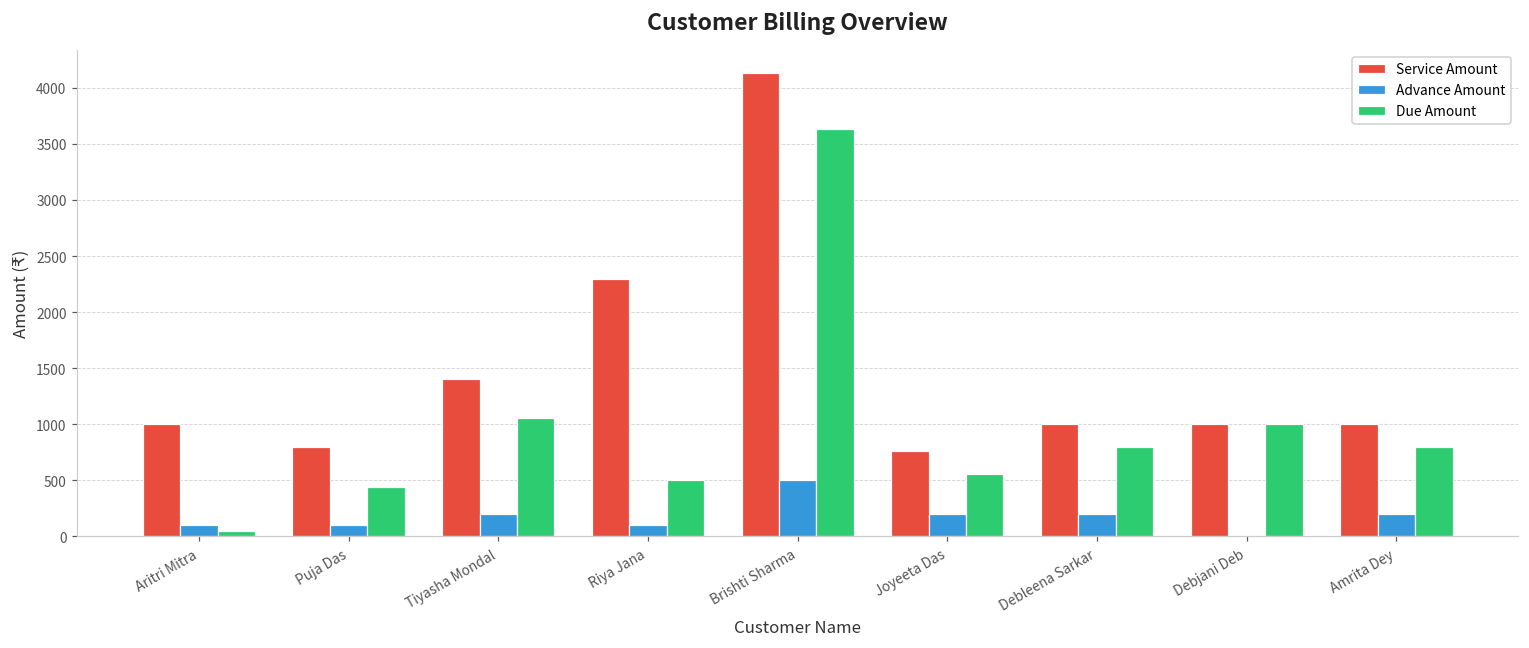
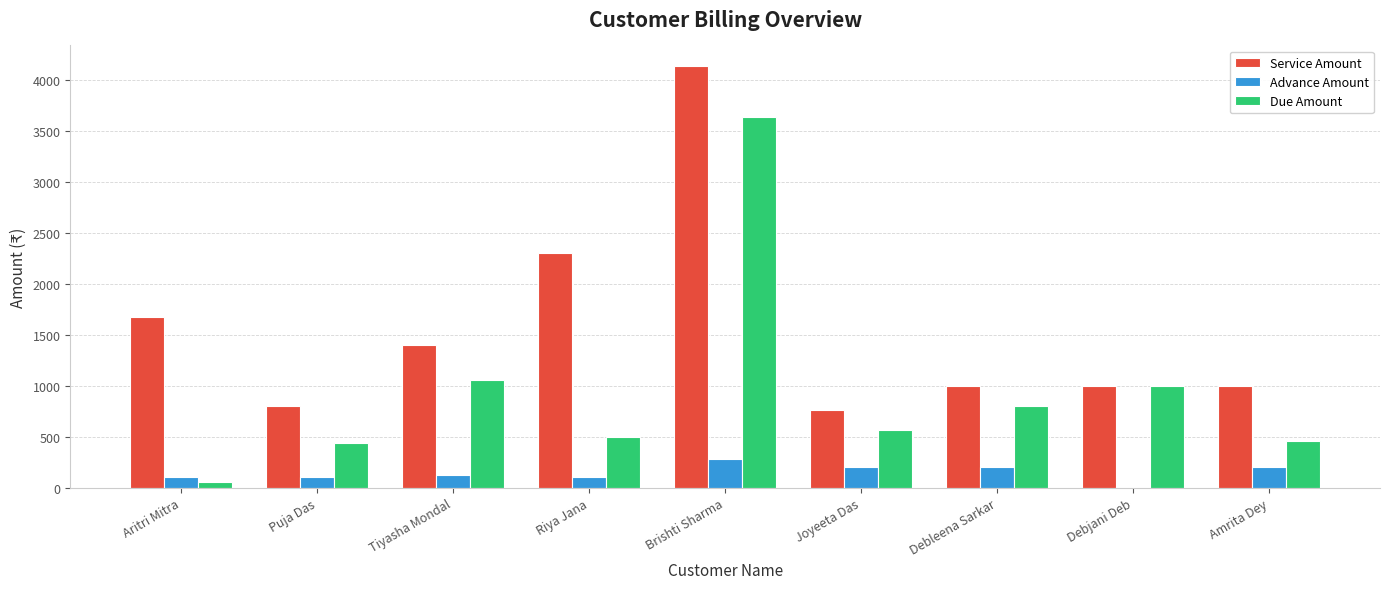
  {
    "Service Amount": {
-     "Aritri Mitra": 1000,
+     "Aritri Mitra": 1670,
      "Puja Das": 800,
      "Tiyasha Mondal": 1400,
      "Riya Jana": 2300,
      "Brishti Sharma": 4130,
      "Joyeeta Das": 760,
      "Debleena Sarkar": 1000,
      "Debjani Deb": 1000,
      "Amrita Dey": 1000
    },
    "Advance Amount": {
      "Aritri Mitra": 100,
      "Puja Das": 100,
-     "Tiyasha Mondal": 200,
+     "Tiyasha Mondal": 120,
      "Riya Jana": 100,
-     "Brishti Sharma": 500,
+     "Brishti Sharma": 280,
      "Joyeeta Das": 200,
      "Debleena Sarkar": 200,
      "Debjani Deb": 0,
      "Amrita Dey": 200
    },
    "Due Amount": {
      "Aritri Mitra": 50,
      "Puja Das": 440,
      "Tiyasha Mondal": 1060,
      "Riya Jana": 500,
      "Brishti Sharma": 3630,
      "Joyeeta Das": 560,
      "Debleena Sarkar": 800,
      "Debjani Deb": 1000,
-     "Amrita Dey": 800
+     "Amrita Dey": 450
    }
  }
